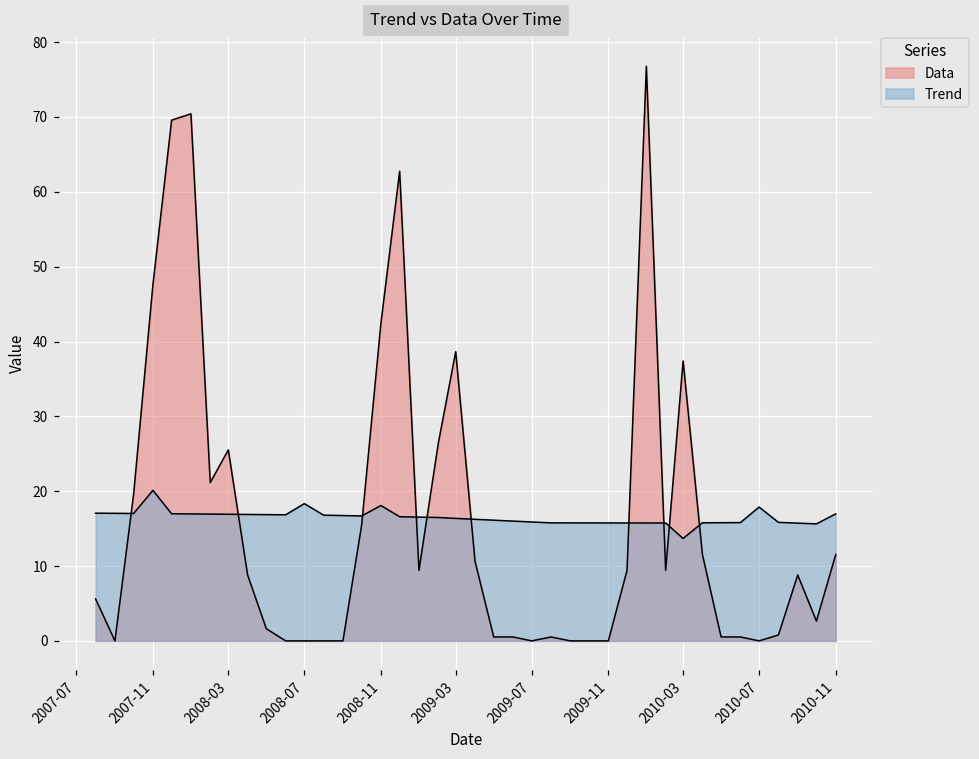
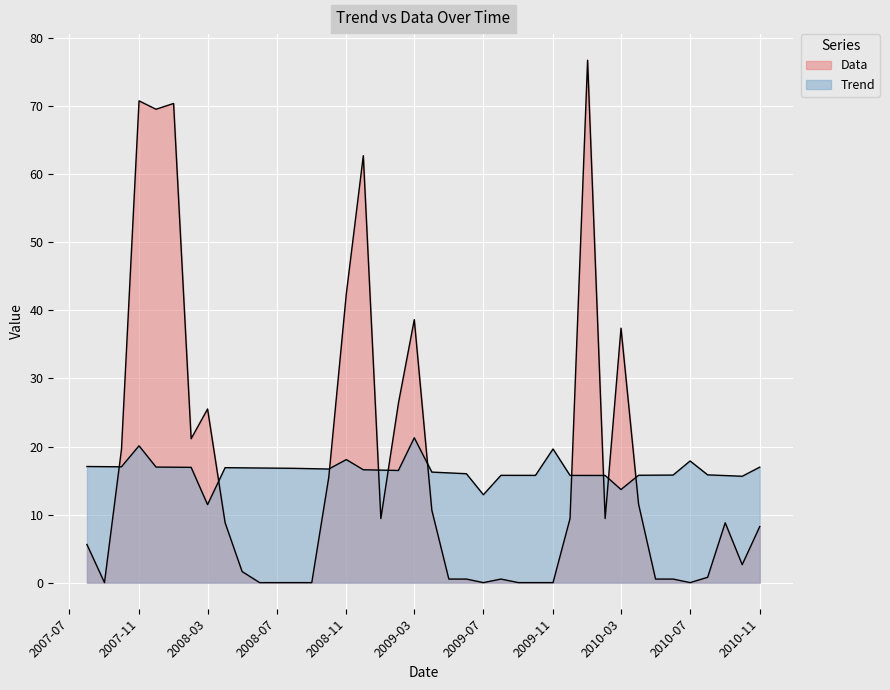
  {
    "Data": {
-     "2007-11": 48,
+     "2007-11": 71,
      "2008-03": 26,
      "2008-07": 0,
      "2008-11": 42,
      "2009-03": 39,
      "2009-07": 0,
      "2009-11": 0,
      "2010-03": 37,
      "2010-07": 0,
-     "2010-11": 12
+     "2010-11": 8
    },
    "Trend": {
      "2007-11": 20,
-     "2008-03": 17,
-     "2008-07": 18,
+     "2008-03": 11,
+     "2008-07": 17,
      "2008-11": 18,
-     "2009-03": 16,
-     "2009-07": 16,
-     "2009-11": 16,
+     "2009-03": 21,
+     "2009-07": 13,
+     "2009-11": 20,
      "2010-03": 14,
      "2010-07": 18,
      "2010-11": 17
    }
  }
